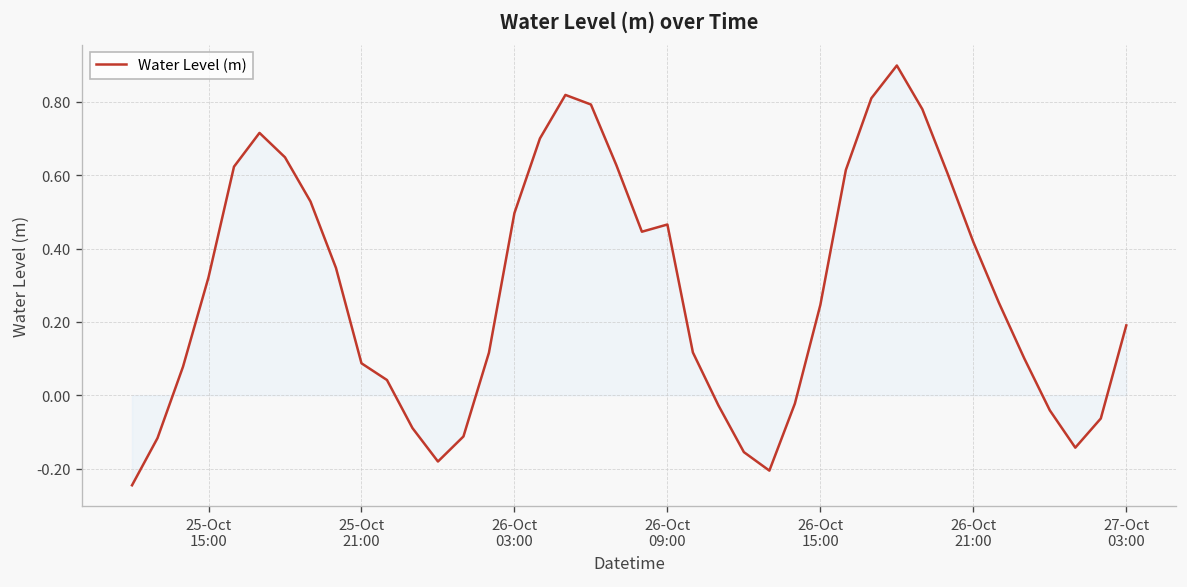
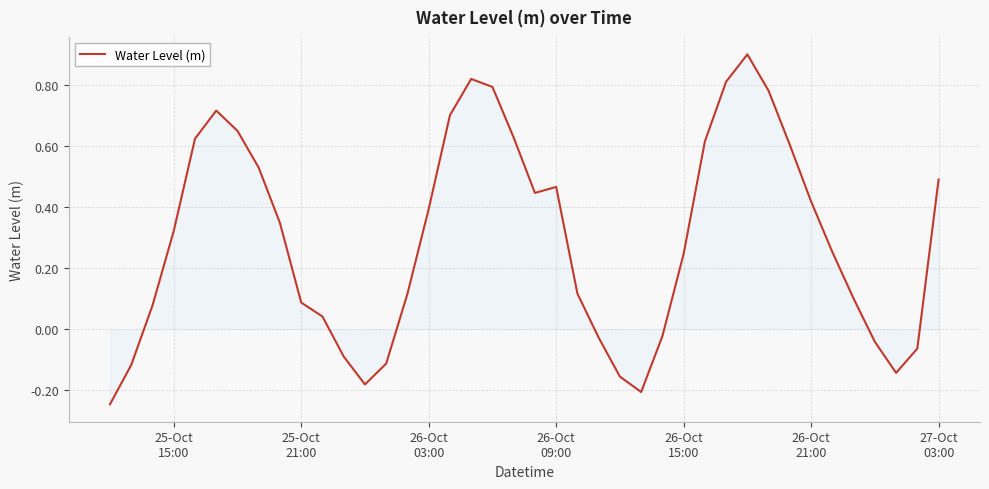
  {
    "Water Level (m)": {
-     "26-Oct 03:00": 0.50,
-     "27-Oct 03:00": 0.19
+     "26-Oct 03:00": 0.39,
+     "27-Oct 03:00": 0.49
    }
  }
